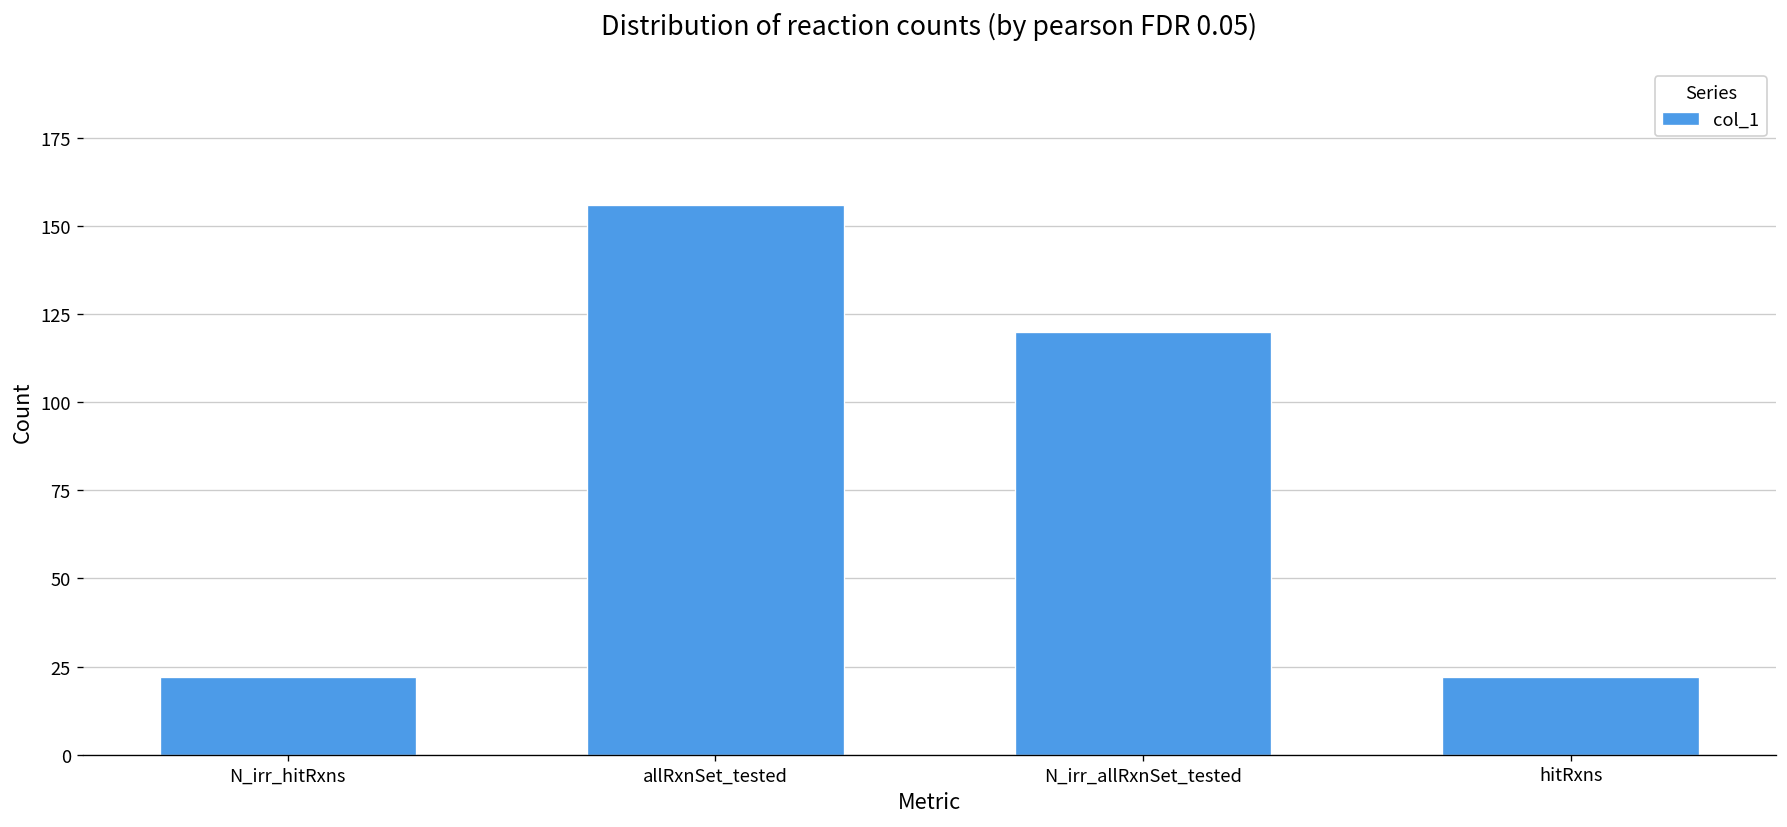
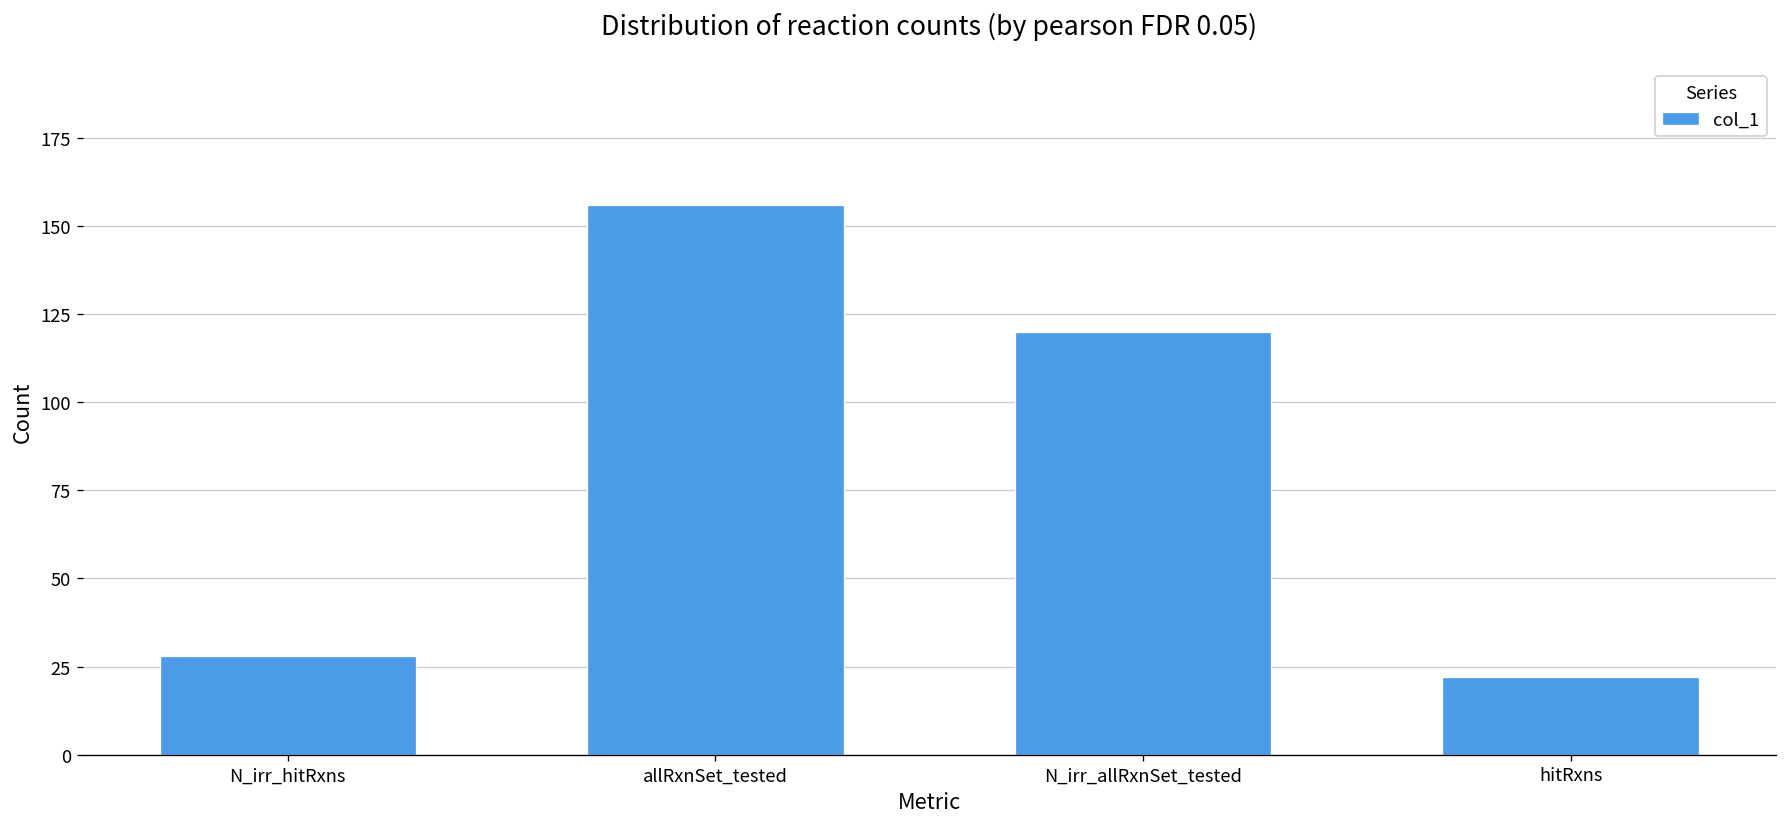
  {
-   "N_irr_hitRxns": 22,
+   "N_irr_hitRxns": 28,
    "allRxnSet_tested": 156,
    "N_irr_allRxnSet_tested": 120,
    "hitRxns": 22
  }
